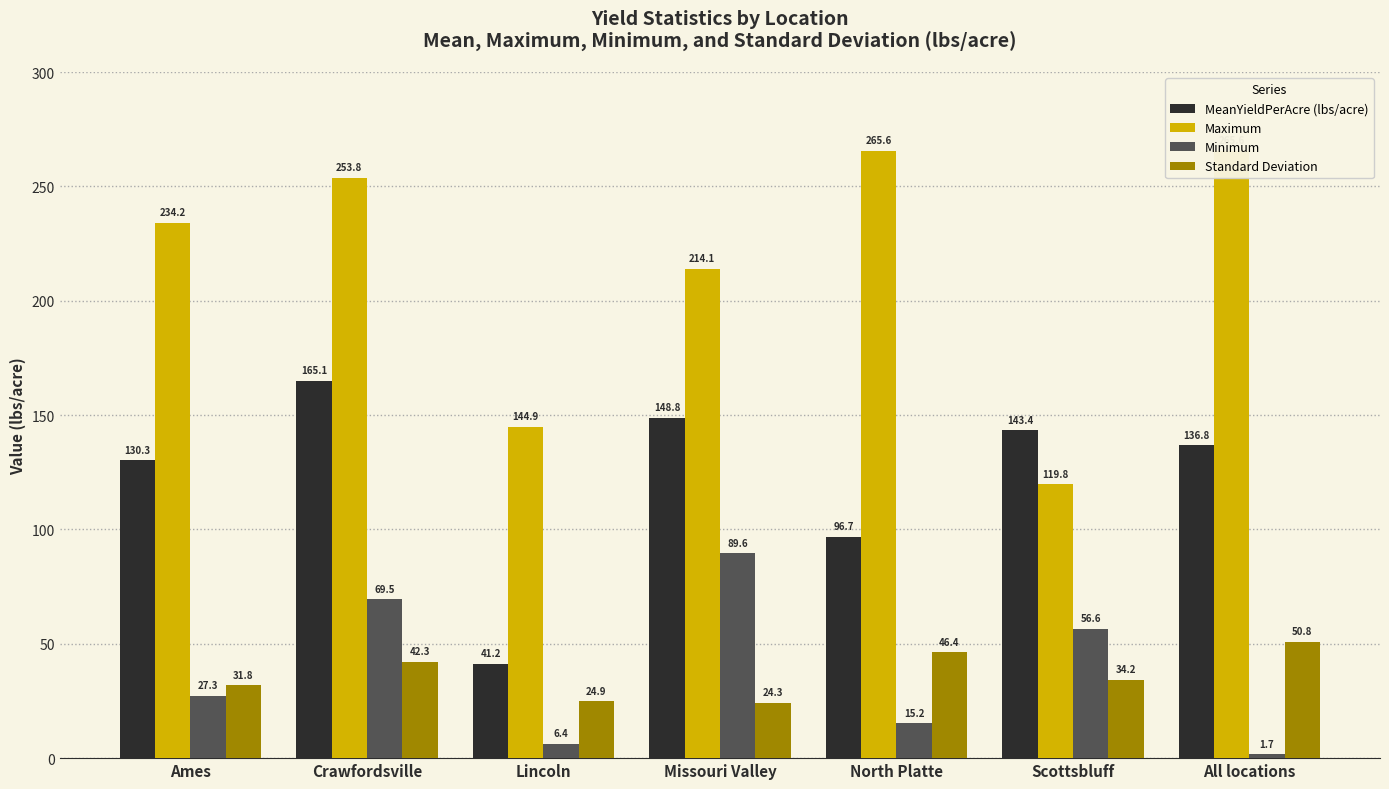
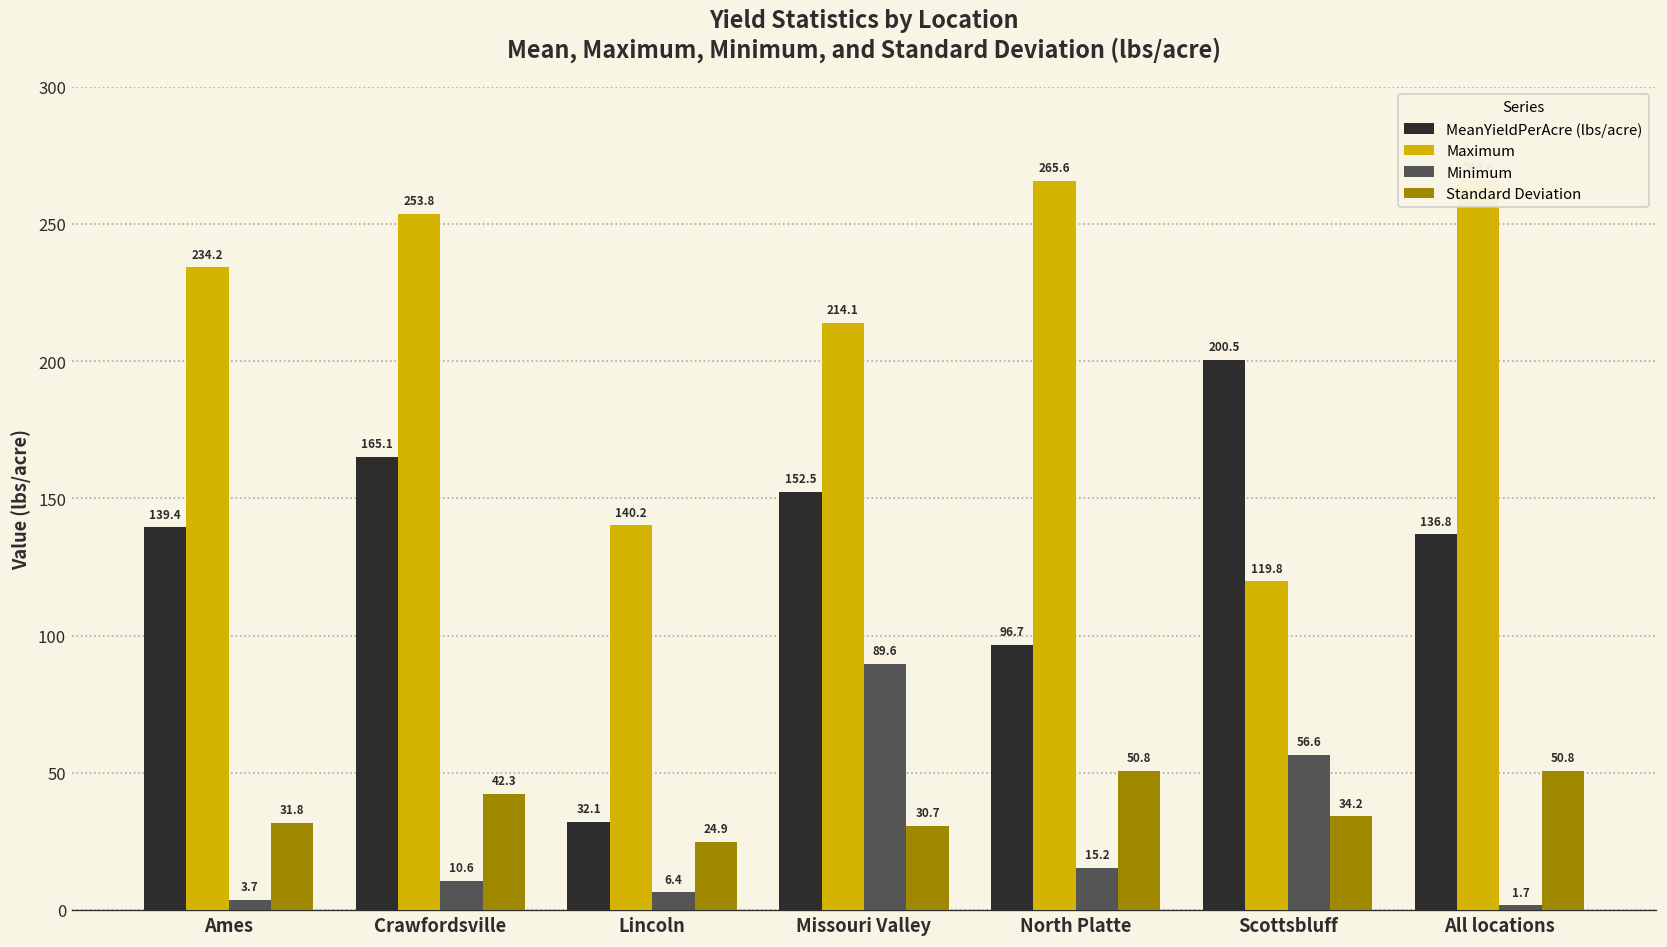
  {
    "MeanYieldPerAcre (lbs/acre)": {
-     "Ames": 130.3,
+     "Ames": 139.4,
      "Crawfordsville": 165.1,
-     "Lincoln": 41.2,
-     "Missouri Valley": 148.8,
+     "Lincoln": 32.1,
+     "Missouri Valley": 152.5,
      "North Platte": 96.7,
-     "Scottsbluff": 143.4,
+     "Scottsbluff": 200.5,
      "All locations": 136.8
    },
    "Maximum": {
      "Ames": 234.2,
      "Crawfordsville": 253.8,
-     "Lincoln": 144.9,
+     "Lincoln": 140.2,
      "Missouri Valley": 214.1,
      "North Platte": 265.6,
      "Scottsbluff": 119.8
    },
    "Minimum": {
-     "Ames": 27.3,
-     "Crawfordsville": 69.5,
+     "Ames": 3.7,
+     "Crawfordsville": 10.6,
      "Lincoln": 6.4,
      "Missouri Valley": 89.6,
      "North Platte": 15.2,
      "Scottsbluff": 56.6,
      "All locations": 1.7
    },
    "Standard Deviation": {
      "Ames": 31.8,
      "Crawfordsville": 42.3,
      "Lincoln": 24.9,
-     "Missouri Valley": 24.3,
-     "North Platte": 46.4,
+     "Missouri Valley": 30.7,
+     "North Platte": 50.8,
      "Scottsbluff": 34.2,
      "All locations": 50.8
    }
  }
